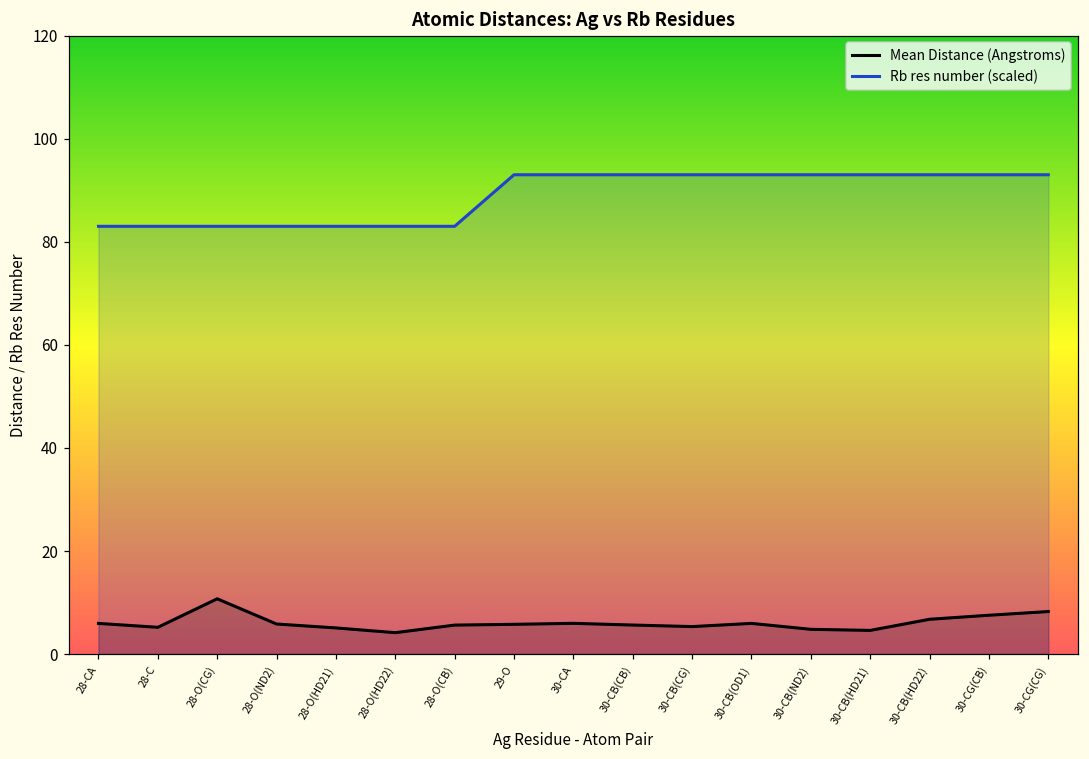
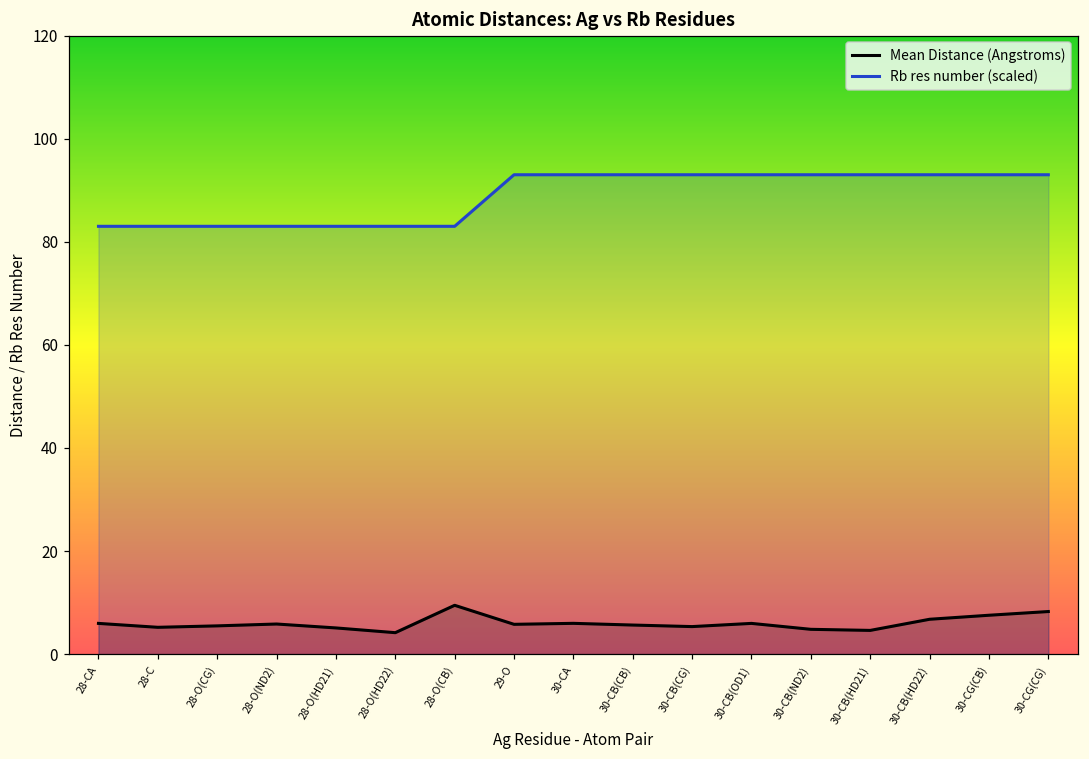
  {
    "Mean Distance (Angstroms)": {
      "28-CA": 6,
      "28-C": 5,
-     "28-O(CG)": 11,
+     "28-O(CG)": 5,
      "28-O(ND2)": 6,
      "28-O(HD21)": 5,
      "28-O(HD22)": 4,
-     "28-O(CB)": 6,
+     "28-O(CB)": 9,
      "29-O": 6,
      "30-CA": 6,
      "30-CB(CB)": 6,
      "30-CB(CG)": 5,
      "30-CB(OD1)": 6,
      "30-CB(ND2)": 5,
      "30-CB(HD21)": 5,
      "30-CB(HD22)": 7,
      "30-CG(CB)": 8,
      "30-CG(CG)": 8
    },
    "Rb res number (scaled)": {
      "28-CA": 83,
      "28-C": 83,
      "28-O(CG)": 83,
      "28-O(ND2)": 83,
      "28-O(HD21)": 83,
      "28-O(HD22)": 83,
      "28-O(CB)": 83,
      "29-O": 93,
      "30-CA": 93,
      "30-CB(CB)": 93,
      "30-CB(CG)": 93,
      "30-CB(OD1)": 93,
      "30-CB(ND2)": 93,
      "30-CB(HD21)": 93,
      "30-CB(HD22)": 93,
      "30-CG(CB)": 93,
      "30-CG(CG)": 93
    }
  }
